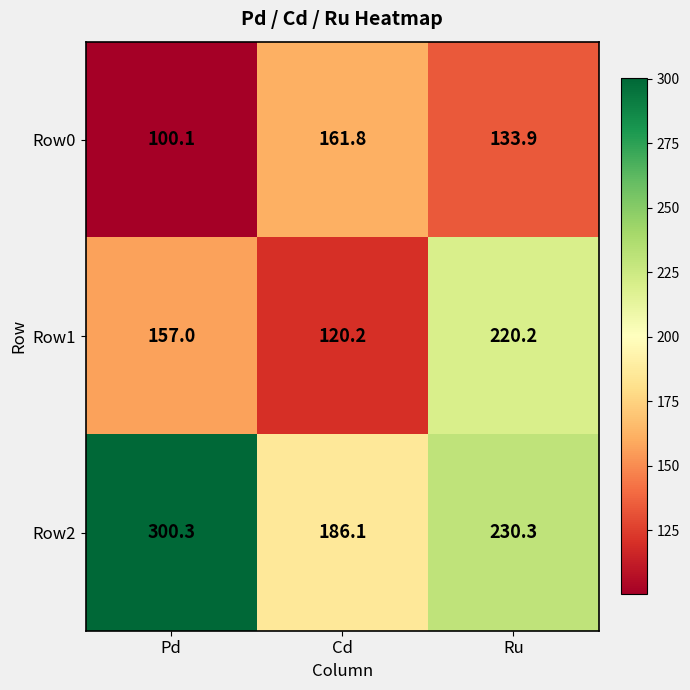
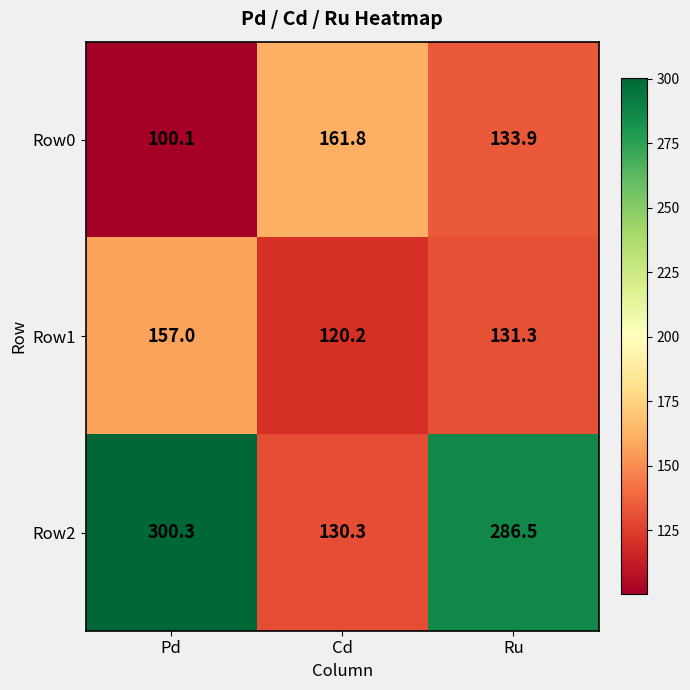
  {
    "Row0": {
      "Pd": 100.1,
      "Cd": 161.8,
      "Ru": 133.9
    },
    "Row1": {
      "Pd": 157.0,
      "Cd": 120.2,
-     "Ru": 220.2
+     "Ru": 131.3
    },
    "Row2": {
      "Pd": 300.3,
-     "Cd": 186.1,
-     "Ru": 230.3
+     "Cd": 130.3,
+     "Ru": 286.5
    }
  }
